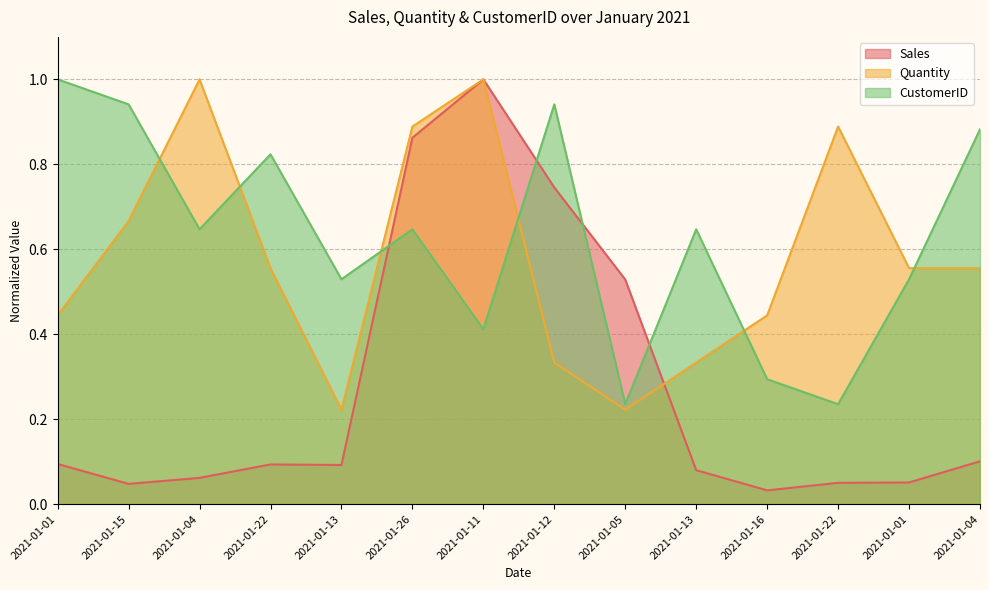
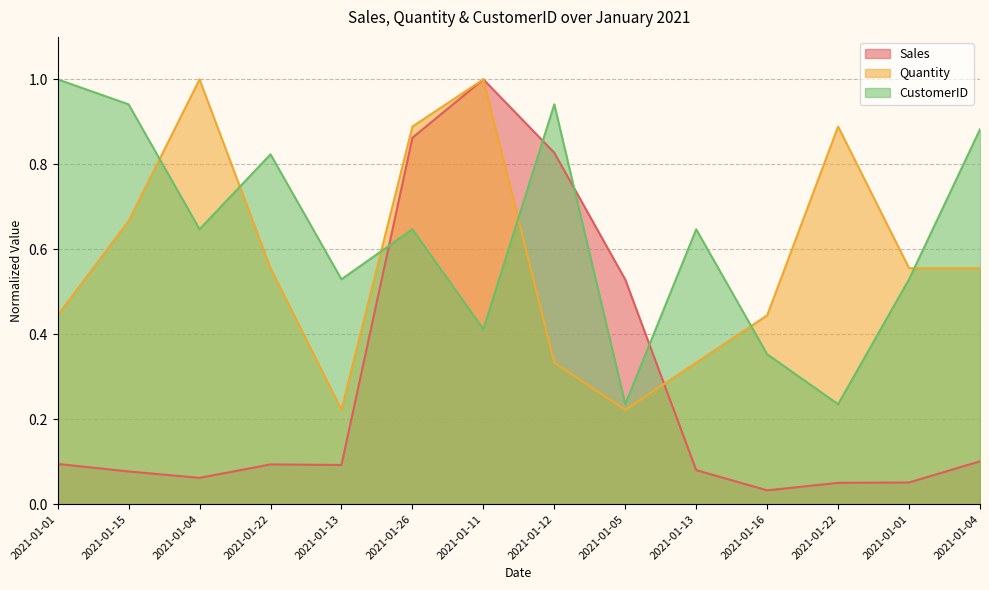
  {
    "Sales": {
-     "2021-01-15": 0.05,
+     "2021-01-15": 0.08,
      "2021-01-26": 0.86,
-     "2021-01-12": 0.75,
+     "2021-01-12": 0.83,
      "2021-01-05": 0.53,
      "2021-01-16": 0.03
    },
    "Quantity": {
      "2021-01-15": 0.67,
      "2021-01-26": 0.89,
      "2021-01-12": 0.33,
      "2021-01-05": 0.22,
      "2021-01-16": 0.44
    },
    "CustomerID": {
      "2021-01-15": 0.94,
      "2021-01-26": 0.65,
      "2021-01-11": 0.41,
      "2021-01-12": 0.94,
      "2021-01-05": 0.24,
-     "2021-01-16": 0.29
+     "2021-01-16": 0.35
    }
  }
